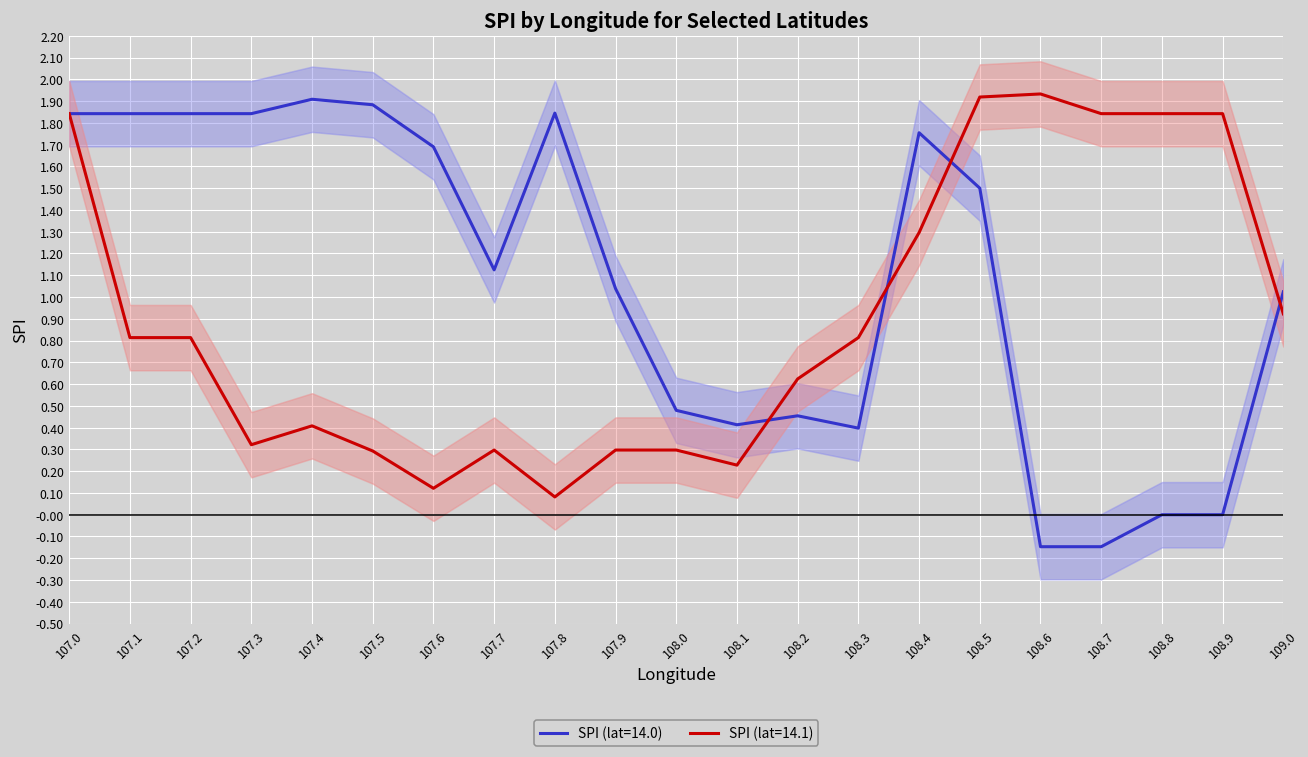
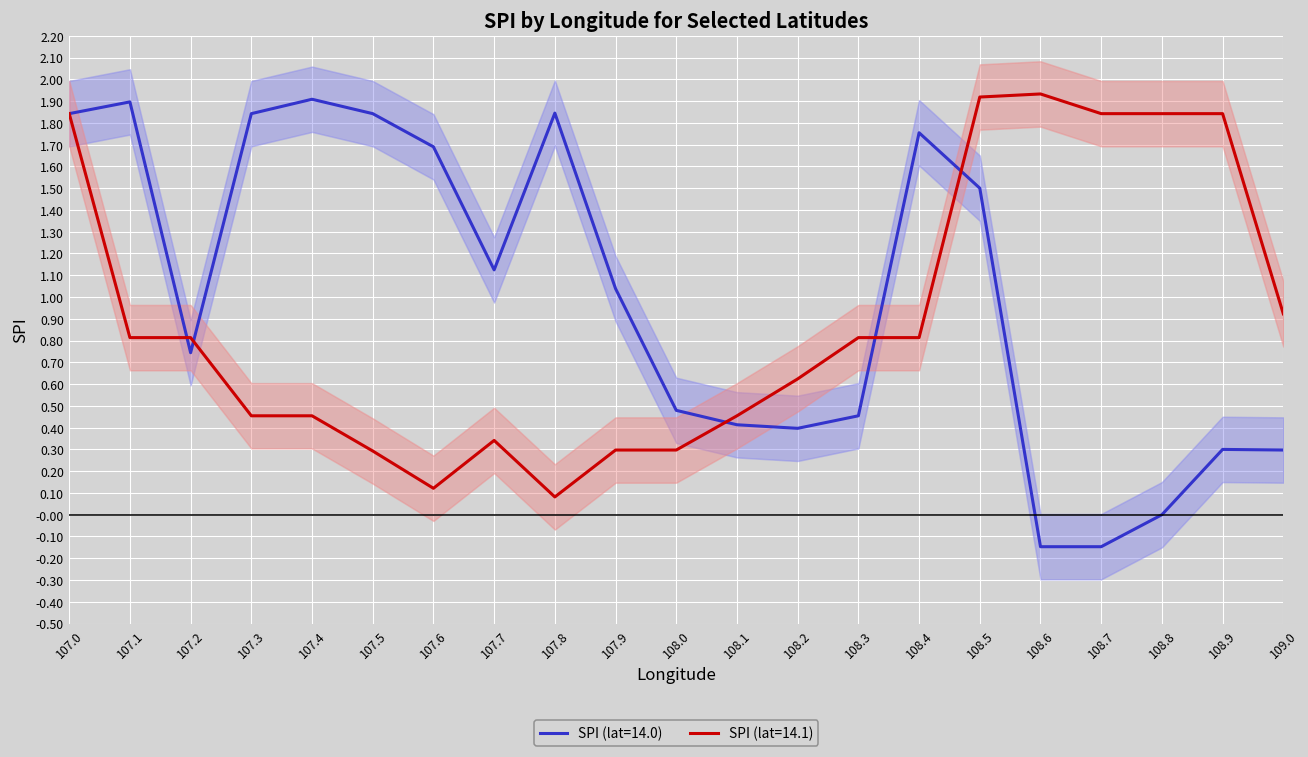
  {
    "SPI (lat=14.0)": {
-     "107.1": 1.84,
-     "107.2": 1.84,
+     "107.1": 1.90,
+     "107.2": 0.74,
      "107.3": 1.84,
      "107.4": 1.91,
-     "107.5": 1.88,
+     "107.5": 1.84,
      "107.6": 1.69,
      "107.7": 1.12,
      "107.8": 1.84,
      "107.9": 1.04,
      "108.0": 0.48,
      "108.1": 0.41,
-     "108.2": 0.45,
-     "108.3": 0.40,
+     "108.2": 0.40,
+     "108.3": 0.45,
      "108.4": 1.75,
      "108.5": 1.50,
      "108.6": -0.15,
      "108.7": -0.15,
      "108.8": 0.00,
-     "108.9": 0.0,
-     "109.0": 1.02
+     "108.9": 0.3,
+     "109.0": 0.30
    },
    "SPI (lat=14.1)": {
      "107.1": 0.81,
      "107.2": 0.81,
-     "107.3": 0.32,
-     "107.4": 0.41,
+     "107.3": 0.45,
+     "107.4": 0.45,
      "107.5": 0.29,
      "107.6": 0.12,
-     "107.7": 0.30,
+     "107.7": 0.34,
      "107.8": 0.08,
      "107.9": 0.30,
      "108.0": 0.30,
-     "108.1": 0.23,
+     "108.1": 0.45,
      "108.2": 0.62,
      "108.3": 0.81,
-     "108.4": 1.30,
+     "108.4": 0.81,
      "108.5": 1.92,
      "108.6": 1.93,
      "108.7": 1.84,
      "108.8": 1.84,
      "108.9": 1.84,
      "109.0": 0.92
    }
  }
